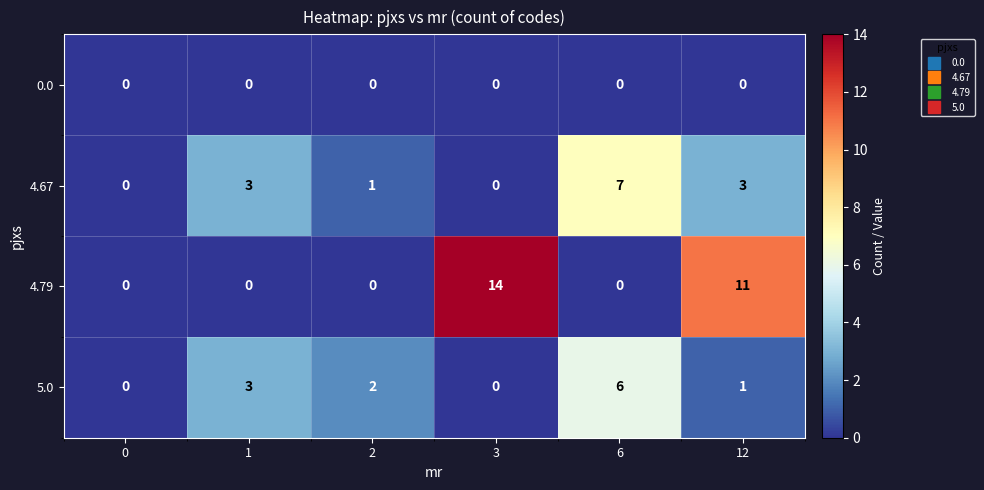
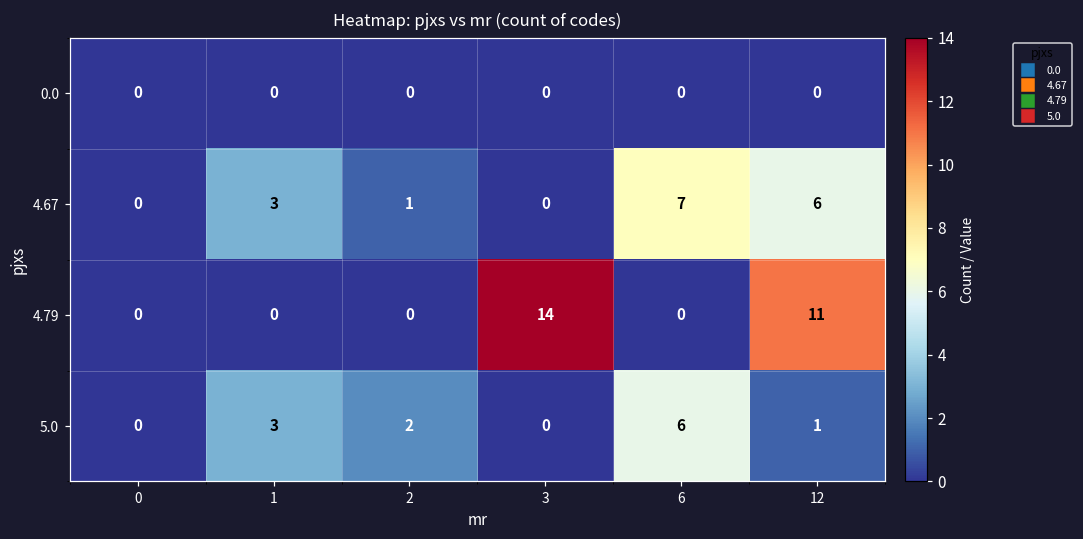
  {
    "0.0": {
      "0": 0,
      "1": 0,
      "2": 0,
      "3": 0,
      "6": 0,
      "12": 0
    },
    "4.67": {
      "0": 0,
      "1": 3,
      "2": 1,
      "3": 0,
      "6": 7,
-     "12": 3
+     "12": 6
    },
    "4.79": {
      "0": 0,
      "1": 0,
      "2": 0,
      "3": 14,
      "6": 0,
      "12": 11
    },
    "5.0": {
      "0": 0,
      "1": 3,
      "2": 2,
      "3": 0,
      "6": 6,
      "12": 1
    }
  }
